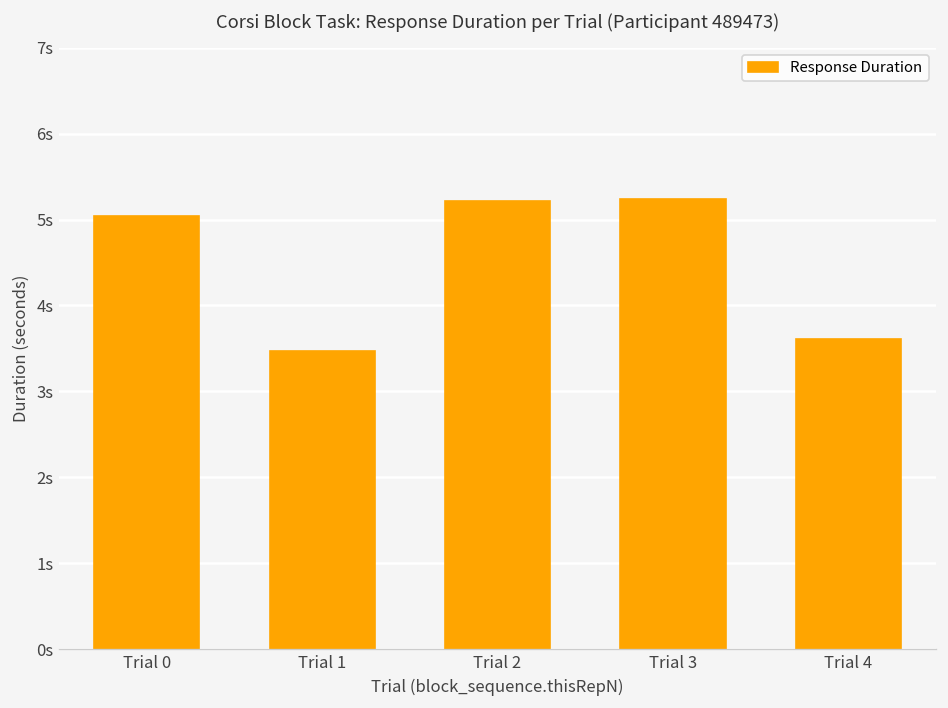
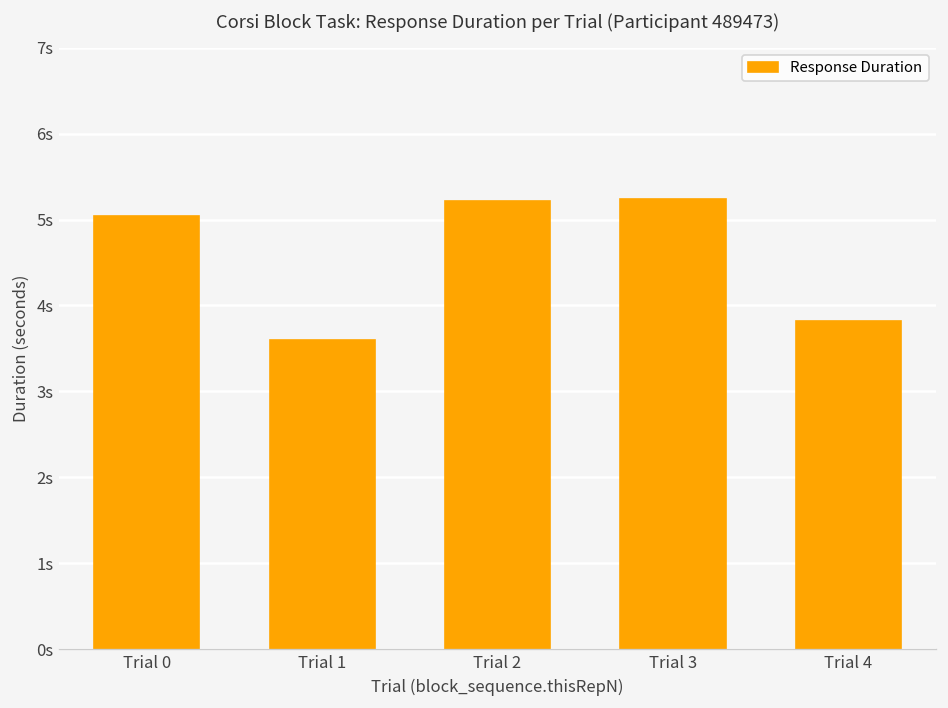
  {
    "Trial 0": "5.0s",
-   "Trial 1": "3.5s",
+   "Trial 1": "3.6s",
    "Trial 2": "5.2s",
    "Trial 3": "5.2s",
-   "Trial 4": "3.6s"
+   "Trial 4": "3.8s"
  }
